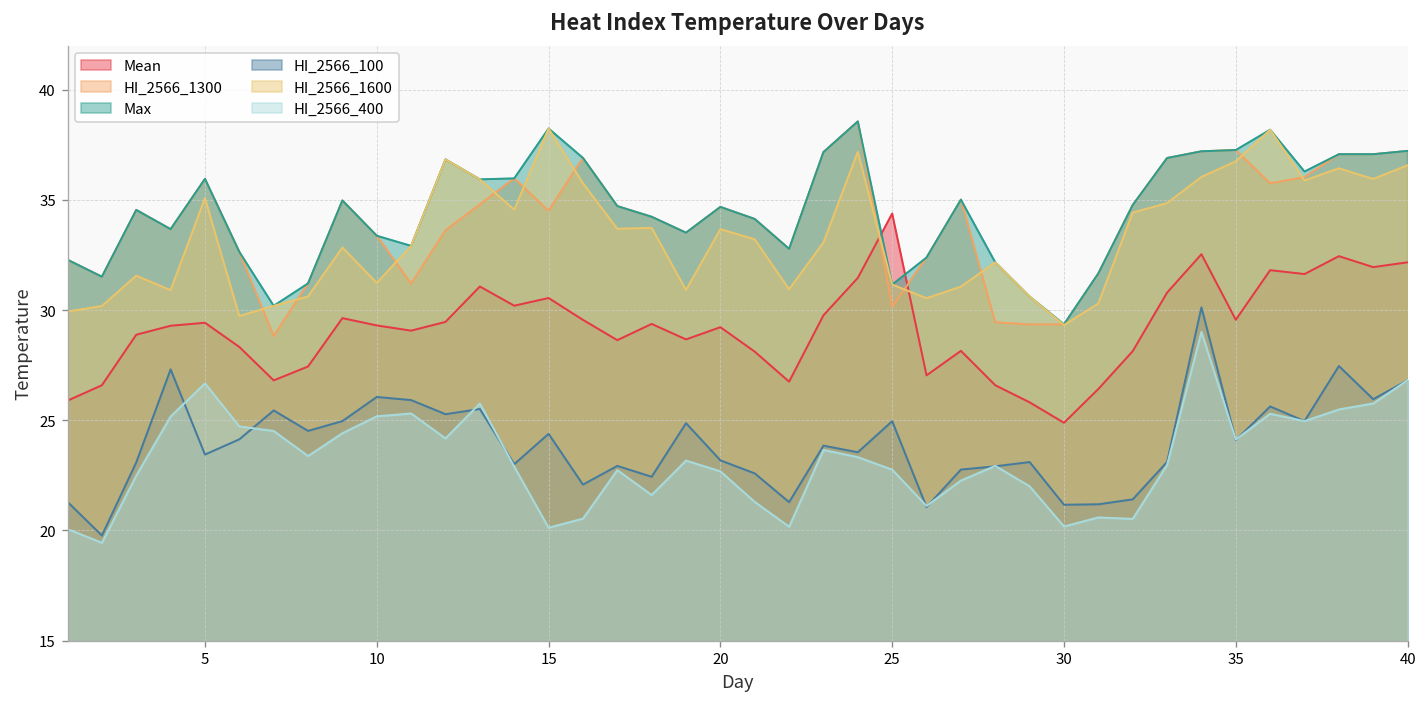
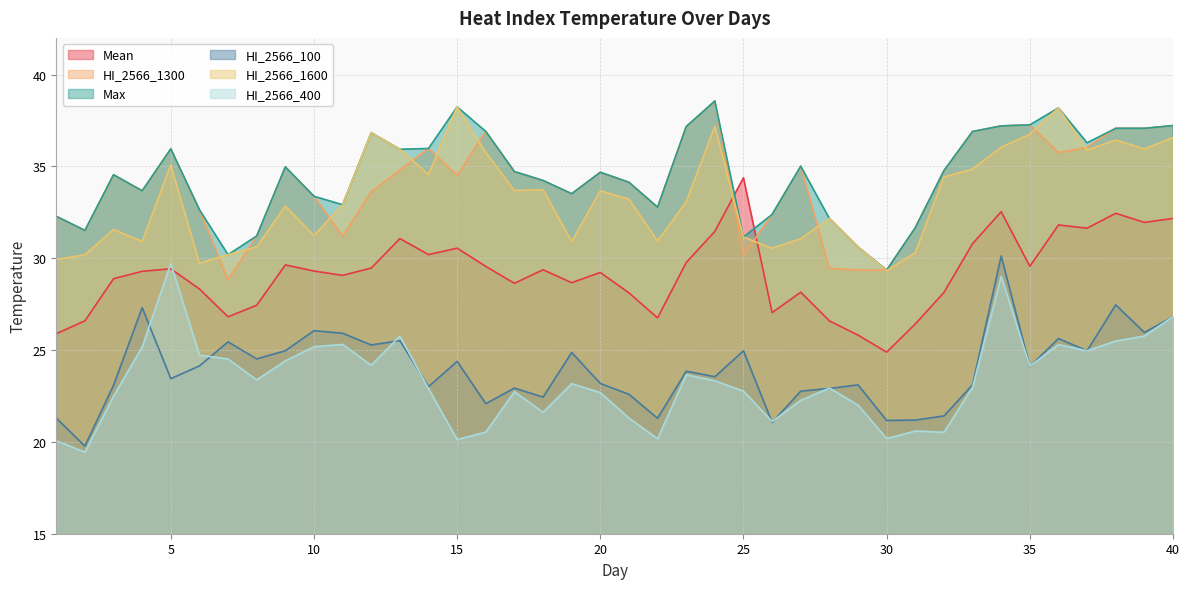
  {
    "Mean": {
      "5": 29.4,
      "10": 29.3,
      "15": 30.5,
      "20": 29.2,
      "25": 34.4,
      "30": 24.9,
      "35": 29.6,
      "40": 32.2
    },
    "HI_2566_400": {
-     "5": 26.7,
+     "5": 29.7,
      "10": 25.2,
      "15": 20.1,
      "20": 22.7,
      "25": 22.8,
      "30": 20.2
    }
  }
